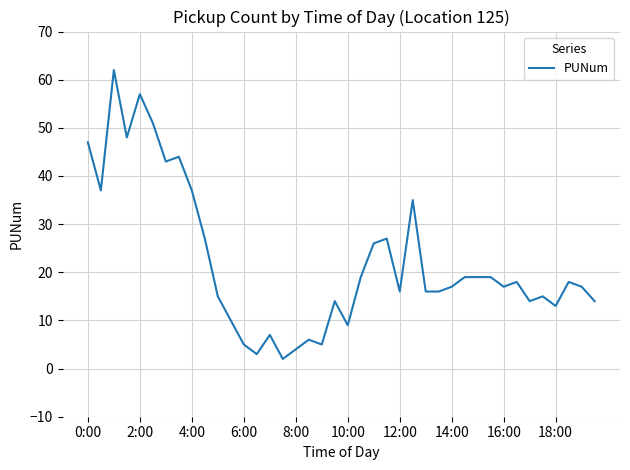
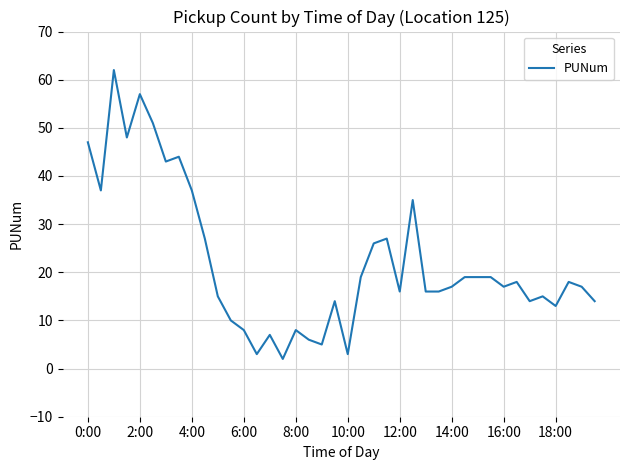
  {
    "0:00": 47,
    "2:00": 57,
    "4:00": 37,
-   "6:00": 5,
-   "8:00": 4,
-   "10:00": 9,
+   "6:00": 8,
+   "8:00": 8,
+   "10:00": 3,
    "12:00": 16,
    "14:00": 17,
    "16:00": 17,
    "18:00": 13
  }
